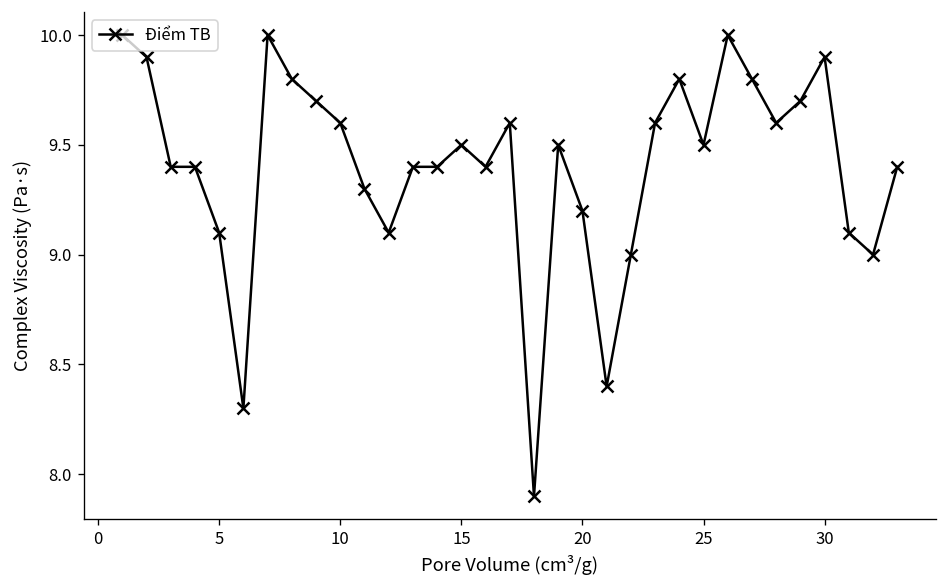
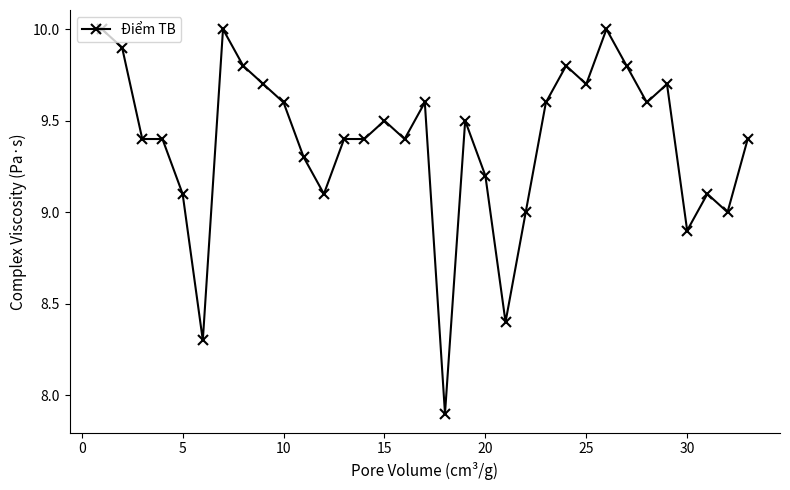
  {
    "5": 9.1,
    "10": 9.6,
    "15": 9.5,
    "20": 9.2,
-   "25": 9.5,
-   "30": 9.9
+   "25": 9.7,
+   "30": 8.9
  }
